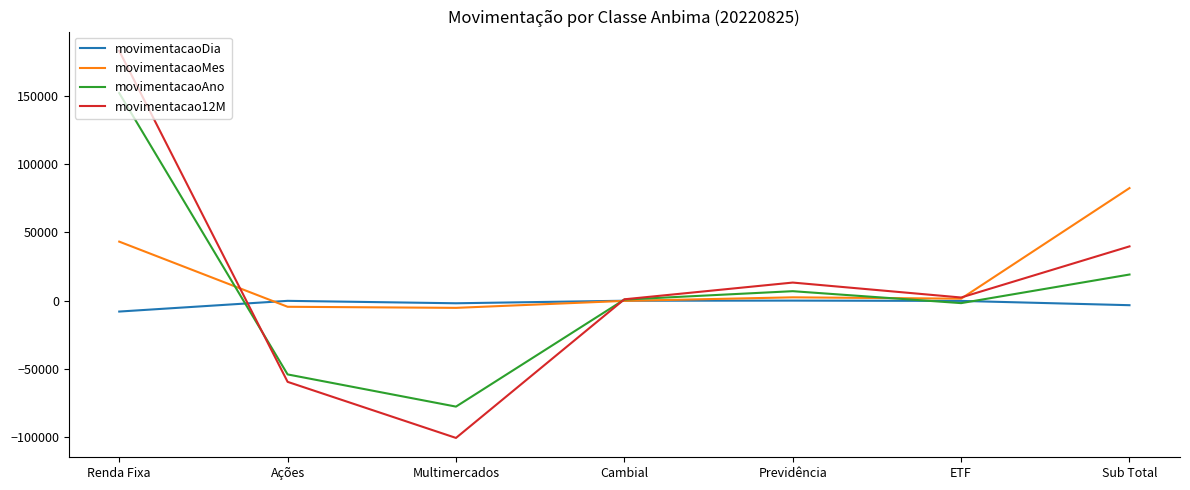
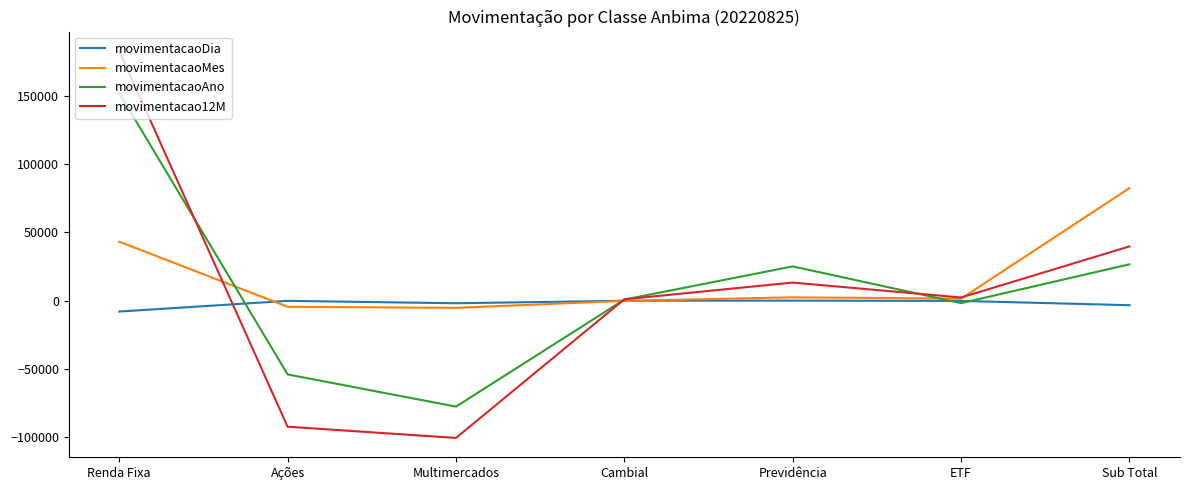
  {
    "movimentacaoDia": {
      "Renda Fixa": -8000,
      "Ações": 0,
      "Multimercados": -2000,
      "Previdência": 0,
      "Sub Total": -3000
    },
    "movimentacaoMes": {
      "Renda Fixa": 43000,
      "Ações": -4000,
      "Multimercados": -5000,
      "Previdência": 2000,
      "Sub Total": 82000
    },
    "movimentacaoAno": {
      "Ações": -54000,
      "Multimercados": -77000,
-     "Previdência": 7000,
-     "Sub Total": 19000
+     "Previdência": 25000,
+     "Sub Total": 27000
    },
    "movimentacao12M": {
-     "Ações": -59000,
+     "Ações": -92000,
      "Multimercados": -100000,
      "Previdência": 13000,
      "Sub Total": 40000
    }
  }
